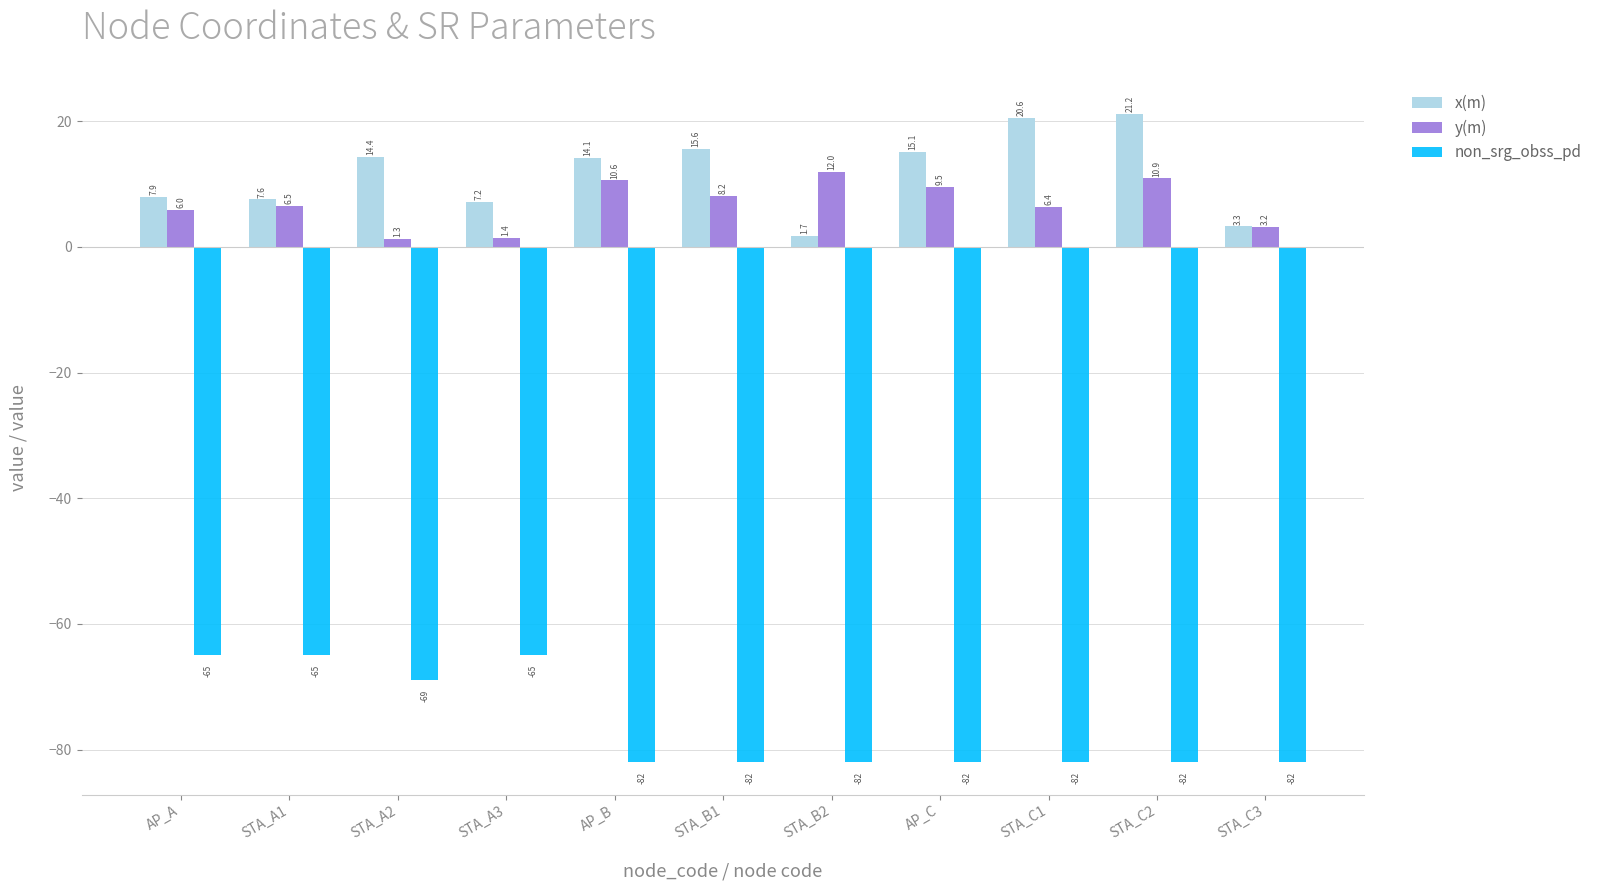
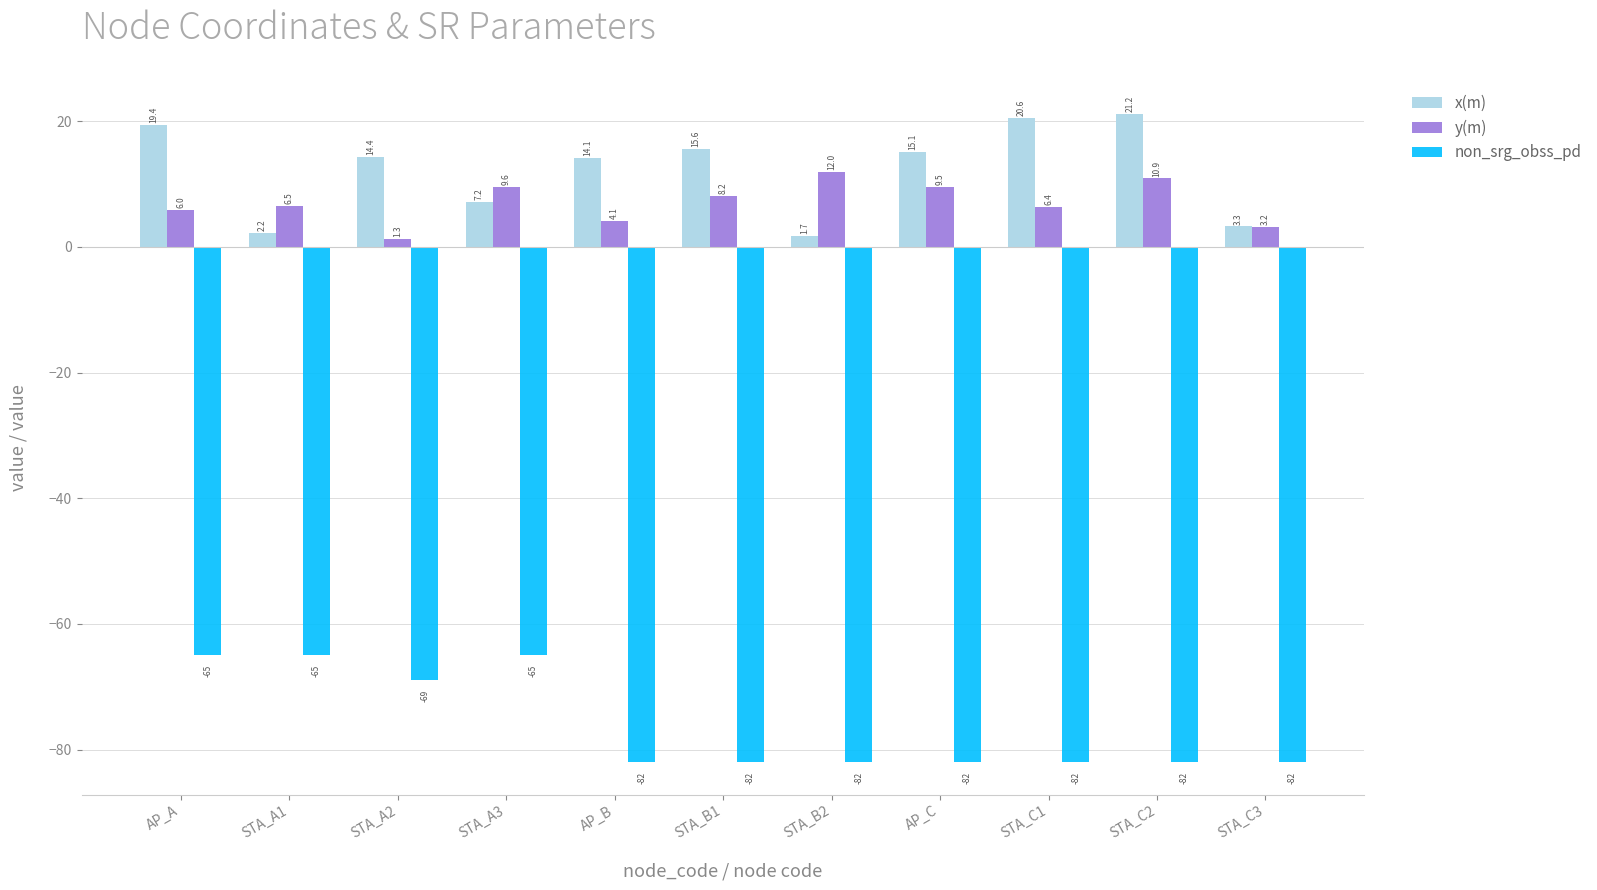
  {
    "x(m)": {
-     "AP_A": 7.9,
-     "STA_A1": 7.6,
+     "AP_A": 19.4,
+     "STA_A1": 2.2,
      "STA_A2": 14.4,
      "STA_A3": 7.2,
      "AP_B": 14.1,
      "STA_B1": 15.6,
      "STA_B2": 1.7,
      "AP_C": 15.1,
      "STA_C1": 20.6,
      "STA_C2": 21.2,
      "STA_C3": 3.3
    },
    "y(m)": {
      "AP_A": 6.0,
      "STA_A1": 6.5,
      "STA_A2": 1.3,
-     "STA_A3": 1.4,
-     "AP_B": 10.6,
+     "STA_A3": 9.6,
+     "AP_B": 4.1,
      "STA_B1": 8.2,
      "STA_B2": 12.0,
      "AP_C": 9.5,
      "STA_C1": 6.4,
      "STA_C2": 10.9,
      "STA_C3": 3.2
    },
    "non_srg_obss_pd": {
      "AP_A": -65,
      "STA_A1": -65,
      "STA_A2": -69,
      "STA_A3": -65,
      "AP_B": -82,
      "STA_B1": -82,
      "STA_B2": -82,
      "AP_C": -82,
      "STA_C1": -82,
      "STA_C2": -82,
      "STA_C3": -82
    }
  }
